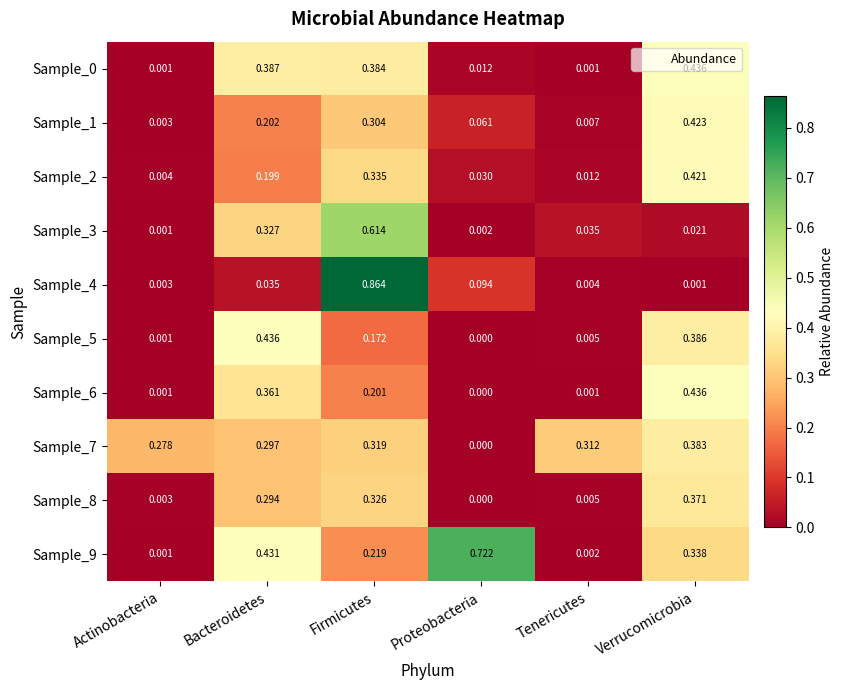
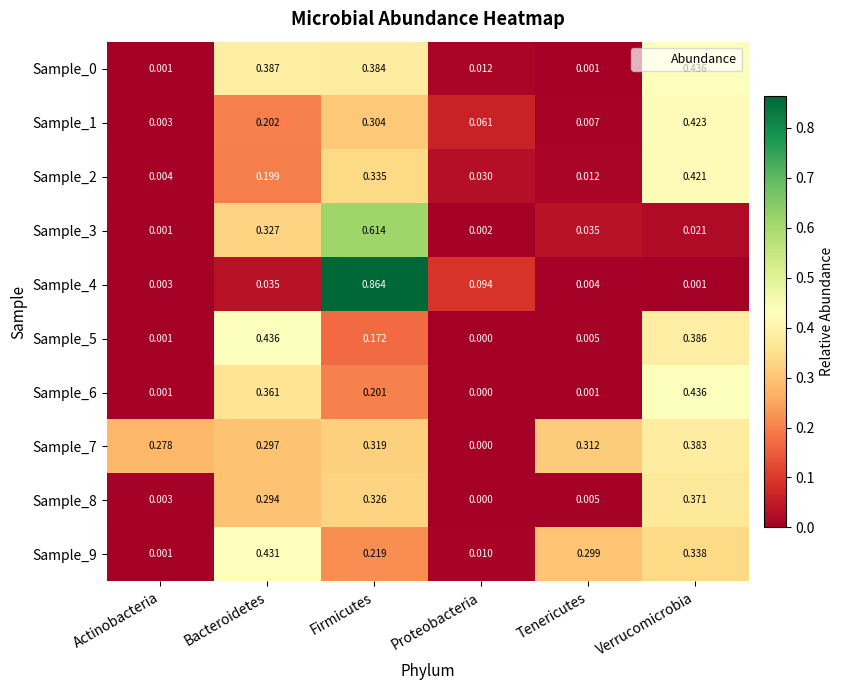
  {
    "Sample_0": {
      "Actinobacteria": 0.001,
      "Bacteroidetes": 0.387,
      "Firmicutes": 0.384,
      "Proteobacteria": 0.012,
      "Tenericutes": 0.001
    },
    "Sample_1": {
      "Actinobacteria": 0.003,
      "Bacteroidetes": 0.202,
      "Firmicutes": 0.304,
      "Proteobacteria": 0.061,
      "Tenericutes": 0.007,
      "Verrucomicrobia": 0.423
    },
    "Sample_2": {
      "Actinobacteria": 0.004,
      "Bacteroidetes": 0.199,
      "Firmicutes": 0.335,
      "Proteobacteria": 0.030,
      "Tenericutes": 0.012,
      "Verrucomicrobia": 0.421
    },
    "Sample_3": {
      "Actinobacteria": 0.001,
      "Bacteroidetes": 0.327,
      "Firmicutes": 0.614,
      "Proteobacteria": 0.002,
      "Tenericutes": 0.035,
      "Verrucomicrobia": 0.021
    },
    "Sample_4": {
      "Actinobacteria": 0.003,
      "Bacteroidetes": 0.035,
      "Firmicutes": 0.864,
      "Proteobacteria": 0.094,
      "Tenericutes": 0.004,
      "Verrucomicrobia": 0.001
    },
    "Sample_5": {
      "Actinobacteria": 0.001,
      "Bacteroidetes": 0.436,
      "Firmicutes": 0.172,
      "Proteobacteria": 0.000,
      "Tenericutes": 0.005,
      "Verrucomicrobia": 0.386
    },
    "Sample_6": {
      "Actinobacteria": 0.001,
      "Bacteroidetes": 0.361,
      "Firmicutes": 0.201,
      "Proteobacteria": 0.000,
      "Tenericutes": 0.001,
      "Verrucomicrobia": 0.436
    },
    "Sample_7": {
      "Actinobacteria": 0.278,
      "Bacteroidetes": 0.297,
      "Firmicutes": 0.319,
      "Proteobacteria": 0.000,
      "Tenericutes": 0.312,
      "Verrucomicrobia": 0.383
    },
    "Sample_8": {
      "Actinobacteria": 0.003,
      "Bacteroidetes": 0.294,
      "Firmicutes": 0.326,
      "Proteobacteria": 0.000,
      "Tenericutes": 0.005,
      "Verrucomicrobia": 0.371
    },
    "Sample_9": {
      "Actinobacteria": 0.001,
      "Bacteroidetes": 0.431,
      "Firmicutes": 0.219,
-     "Proteobacteria": 0.722,
-     "Tenericutes": 0.002,
+     "Proteobacteria": 0.010,
+     "Tenericutes": 0.299,
      "Verrucomicrobia": 0.338
    }
  }
